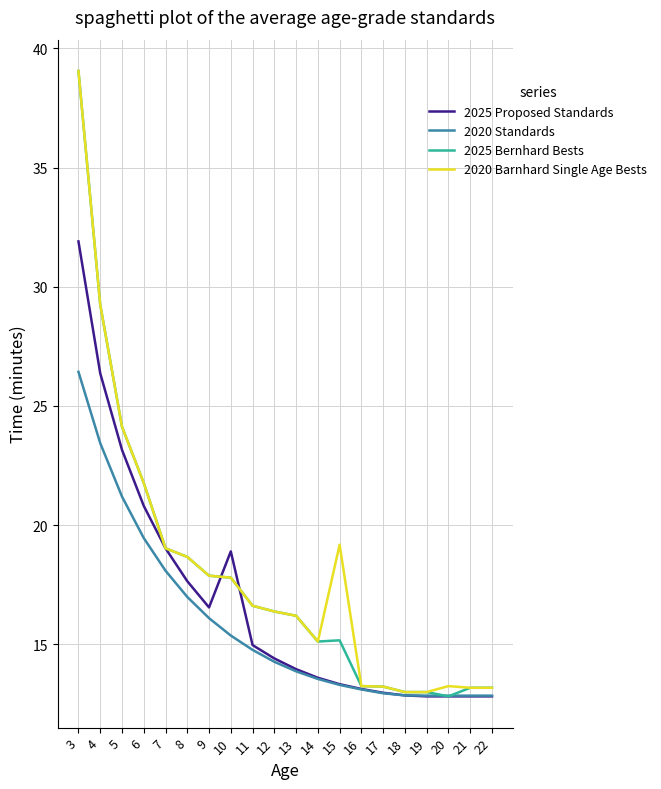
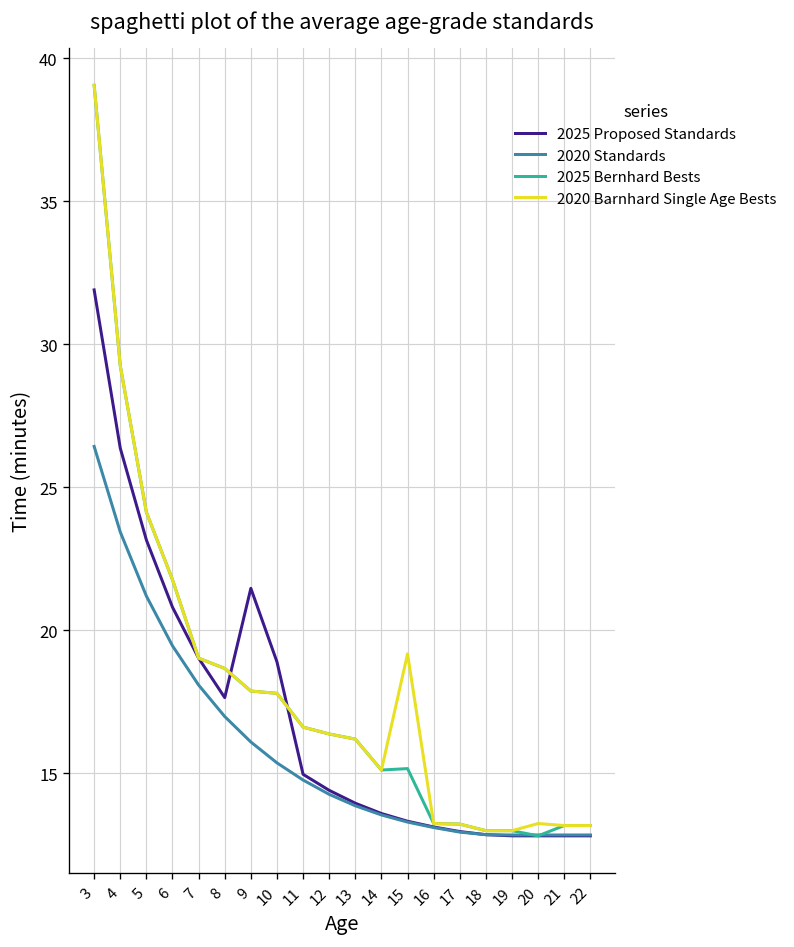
  {
    "2025 Proposed Standards": {
      "3": 31.9,
      "4": 26.4,
      "5": 23.2,
      "6": 20.8,
      "8": 17.7,
-     "9": 16.6,
+     "9": 21.5,
      "10": 18.9,
      "11": 15.0,
      "12": 14.4
    },
    "2020 Barnhard Single Age Bests": {
      "15": 19.2,
      "20": 13.3
    }
  }
